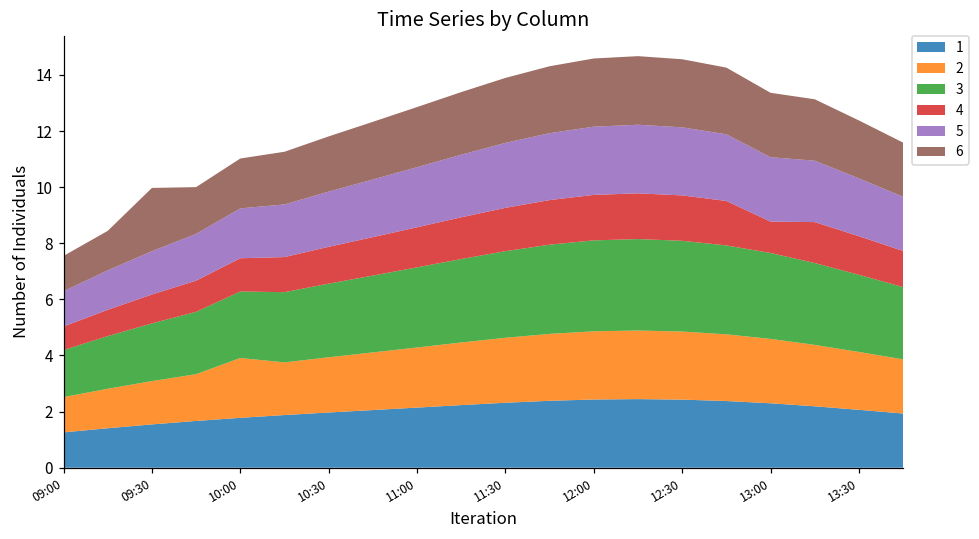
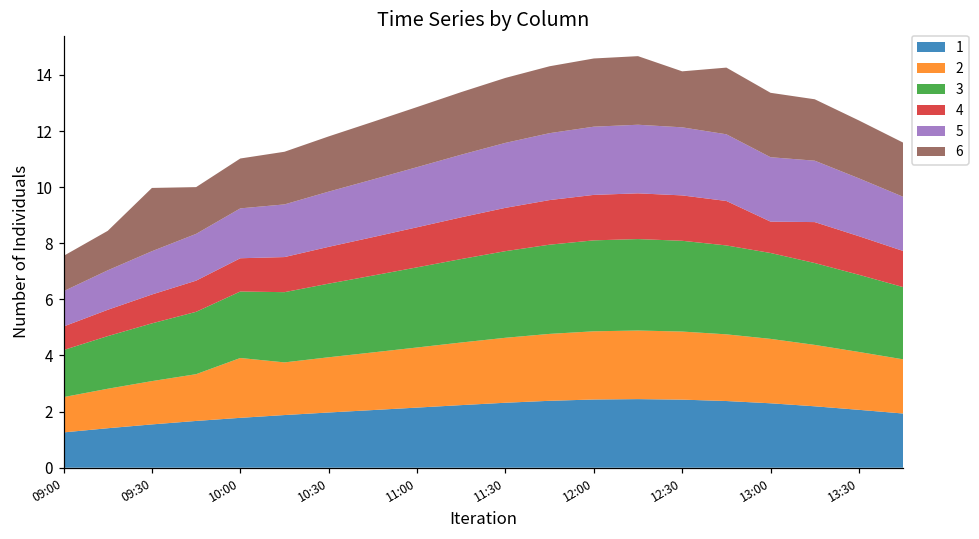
  {
    "1": {
      "09:00": 1.3,
      "09:30": 1.5,
      "10:00": 1.8,
      "10:30": 2.0,
      "11:00": 2.1,
      "11:30": 2.3,
      "12:00": 2.4,
      "12:30": 2.4,
      "13:00": 2.3,
      "13:30": 2.1
    },
    "2": {
      "09:00": 1.3,
      "09:30": 1.5,
      "10:00": 2.1,
      "10:30": 2.0,
      "11:00": 2.1,
      "11:30": 2.3,
      "12:00": 2.4,
      "12:30": 2.4,
      "13:00": 2.3,
      "13:30": 2.1
    },
    "3": {
      "09:00": 1.7,
      "09:30": 2.1,
      "10:00": 2.4,
      "10:30": 2.6,
      "11:00": 2.9,
      "11:30": 3.1,
      "12:00": 3.2,
      "12:30": 3.2,
      "13:00": 3.1,
      "13:30": 2.8
    },
    "4": {
      "09:00": 0.8,
      "09:30": 1.0,
      "10:00": 1.2,
      "10:30": 1.3,
      "11:00": 1.4,
      "11:30": 1.5,
      "12:00": 1.6,
      "12:30": 1.6,
      "13:00": 1.1,
      "13:30": 1.4
    },
    "5": {
      "09:00": 1.3,
      "09:30": 1.5,
      "10:00": 1.8,
      "10:30": 2.0,
      "11:00": 2.1,
      "11:30": 2.3,
      "12:00": 2.4,
      "12:30": 2.4,
      "13:00": 2.3,
      "13:30": 2.1
    },
    "6": {
      "09:00": 1.3,
      "09:30": 2.3,
      "10:00": 1.8,
      "10:30": 2.0,
      "11:00": 2.1,
      "11:30": 2.3,
      "12:00": 2.4,
-     "12:30": 2.4,
+     "12:30": 2.0,
      "13:00": 2.3,
      "13:30": 2.1
    }
  }
